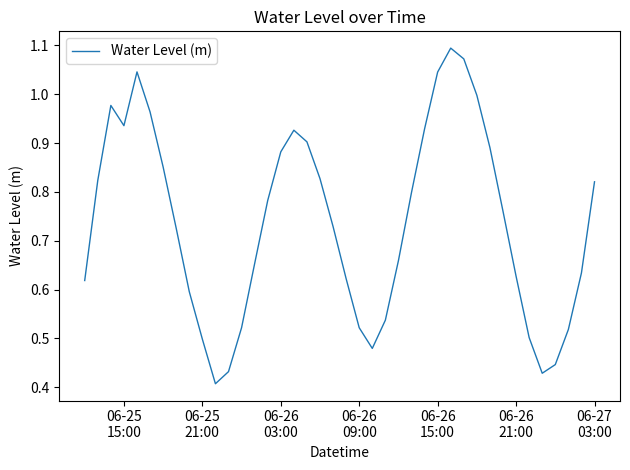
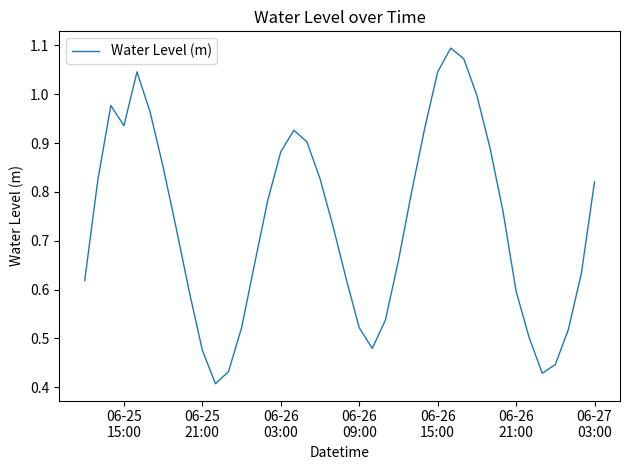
  {
    "06-25 15:00": 0.94,
-   "06-25 21:00": 0.50,
+   "06-25 21:00": 0.48,
    "06-26 03:00": 0.88,
    "06-26 09:00": 0.52,
    "06-26 15:00": 1.05,
-   "06-26 21:00": 0.63,
+   "06-26 21:00": 0.60,
    "06-27 03:00": 0.82
  }
